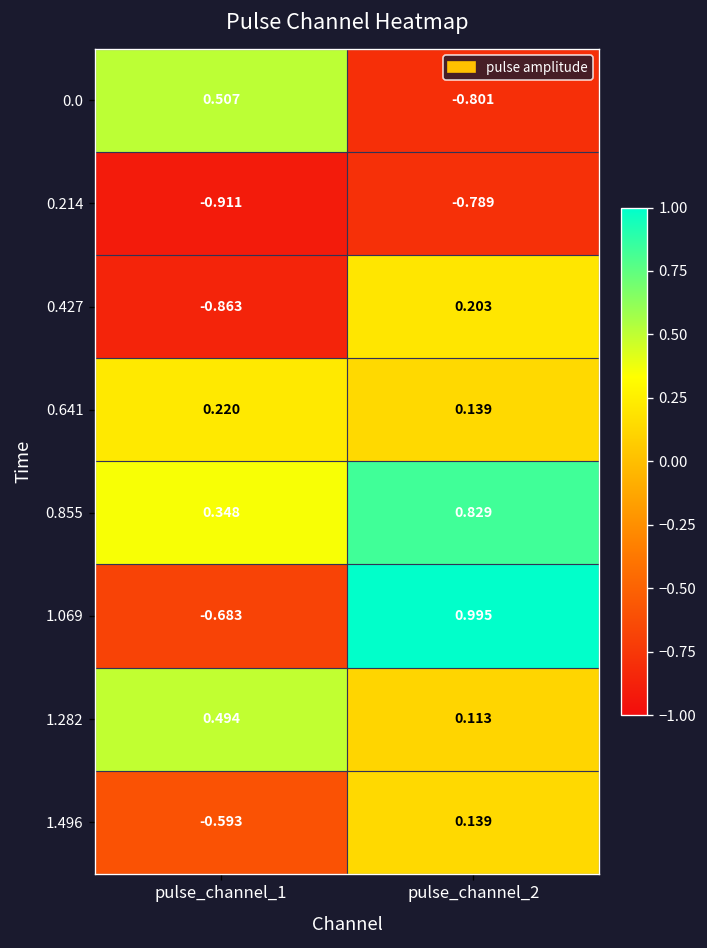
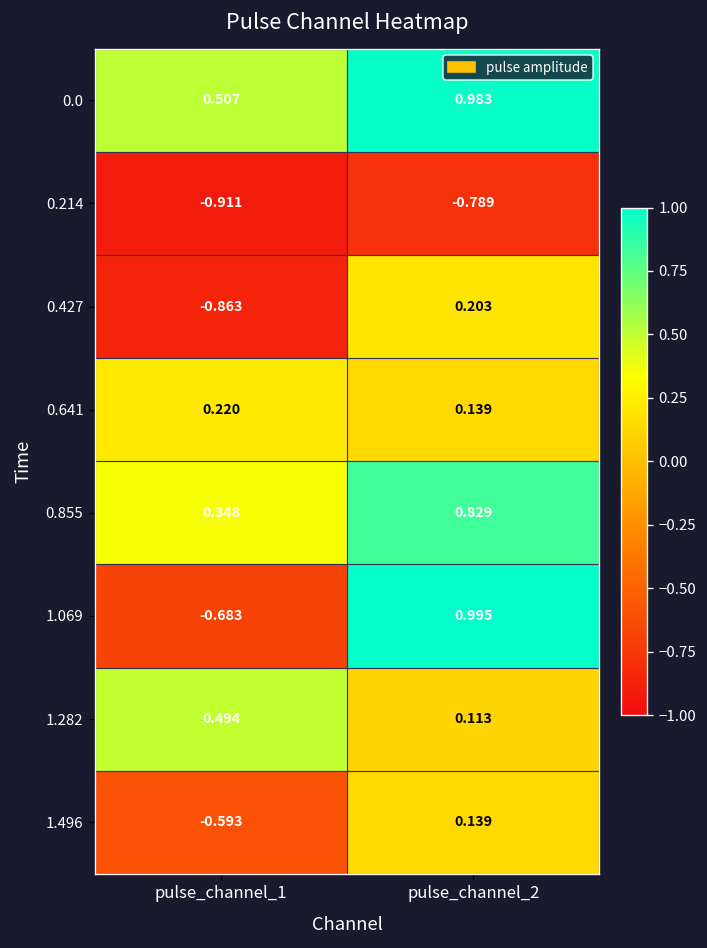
  {
    "0.0": {
      "pulse_channel_1": 0.507,
-     "pulse_channel_2": -0.801
+     "pulse_channel_2": 0.983
    },
    "0.214": {
      "pulse_channel_1": -0.911,
      "pulse_channel_2": -0.789
    },
    "0.427": {
      "pulse_channel_1": -0.863,
      "pulse_channel_2": 0.203
    },
    "0.641": {
      "pulse_channel_1": 0.220,
      "pulse_channel_2": 0.139
    },
    "0.855": {
      "pulse_channel_1": 0.348,
      "pulse_channel_2": 0.829
    },
    "1.069": {
      "pulse_channel_1": -0.683,
      "pulse_channel_2": 0.995
    },
    "1.282": {
      "pulse_channel_1": 0.494,
      "pulse_channel_2": 0.113
    },
    "1.496": {
      "pulse_channel_1": -0.593,
      "pulse_channel_2": 0.139
    }
  }
